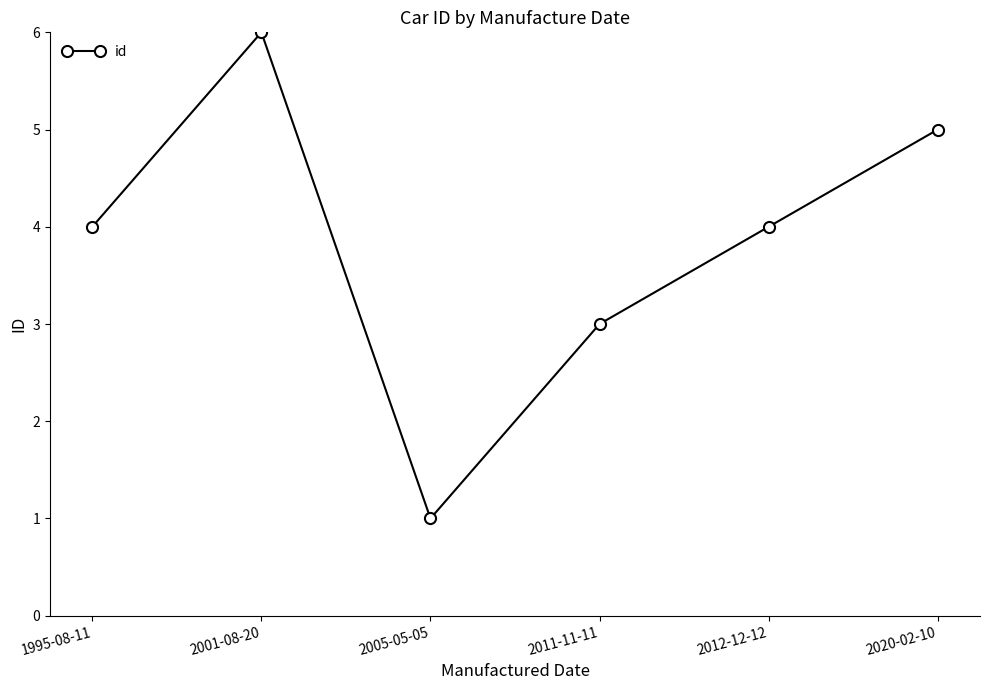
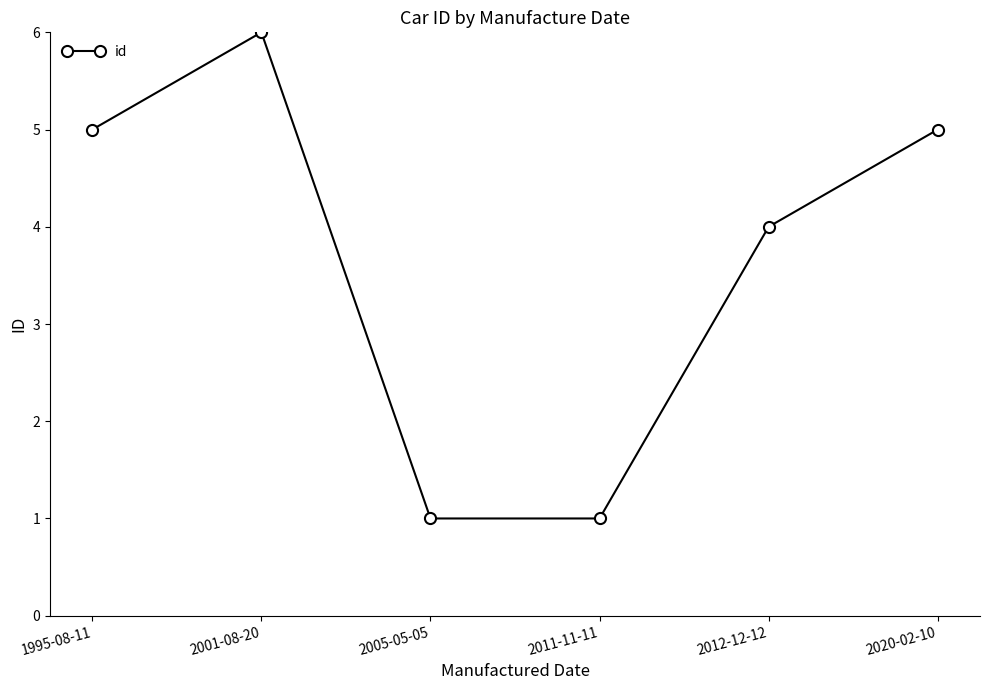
  {
-   "1995-08-11": 4,
+   "1995-08-11": 5,
    "2001-08-20": 6,
    "2005-05-05": 1,
-   "2011-11-11": 3,
+   "2011-11-11": 1,
    "2012-12-12": 4,
    "2020-02-10": 5
  }
